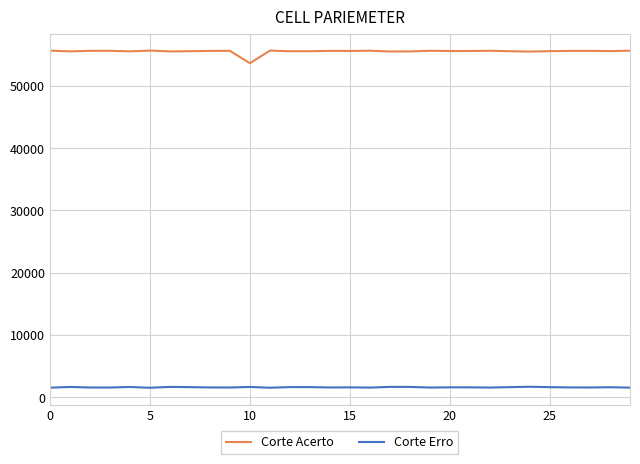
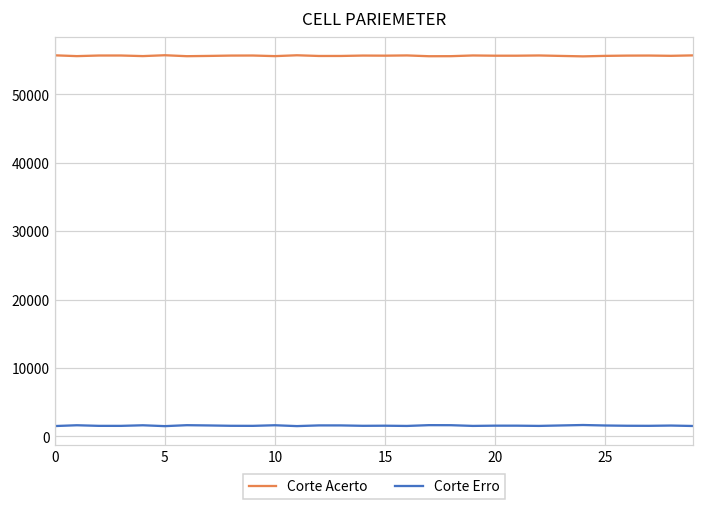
  {
    "Corte Acerto": {
      "0": 56000,
      "5": 56000,
-     "10": 54000,
+     "10": 56000,
      "15": 56000,
      "20": 56000,
      "25": 56000
    },
    "Corte Erro": {
      "0": 2000,
      "5": 2000,
      "10": 2000,
      "15": 2000,
      "20": 2000,
      "25": 2000
    }
  }
